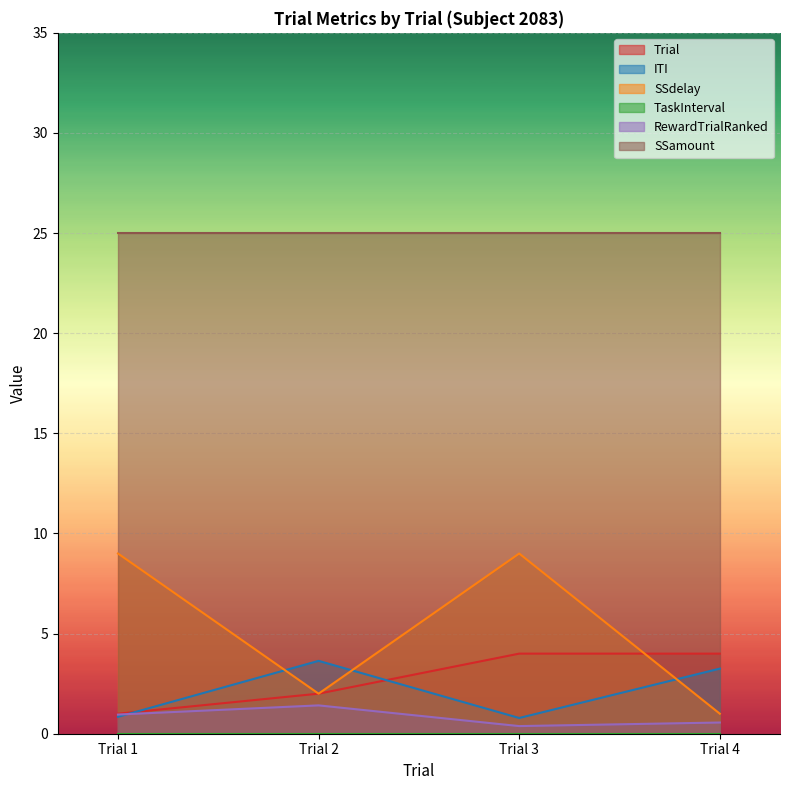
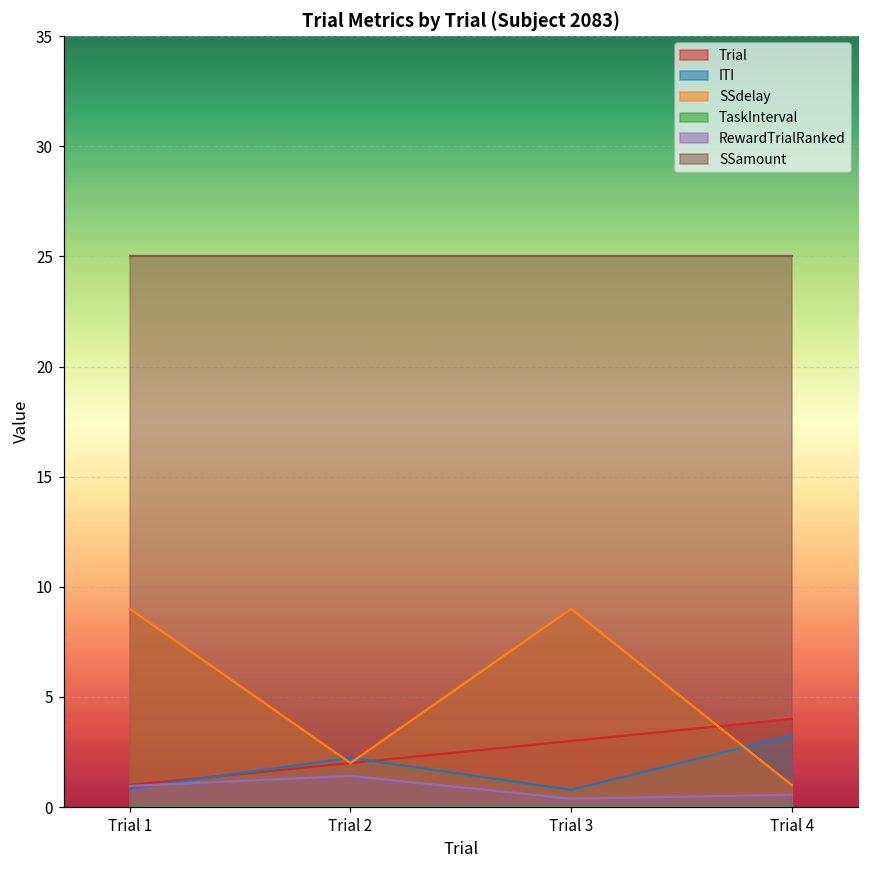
  {
    "Trial": {
-     "Trial 3": 4,
+     "Trial 3": 3,
      "Trial 4": 4
    },
    "ITI": {
-     "Trial 2": 3.6,
+     "Trial 2": 2.2,
      "Trial 3": 0.8,
      "Trial 4": 3.3
    },
    "SSdelay": {
      "Trial 1": 9.0,
      "Trial 3": 9.0,
      "Trial 4": 1.0
    },
    "TaskInterval": {
      "Trial 1": 0.0,
      "Trial 2": 0.0,
      "Trial 3": 0.0,
      "Trial 4": 0.0
    },
    "RewardTrialRanked": {
      "Trial 2": 1.4,
      "Trial 3": 0.4,
      "Trial 4": 0.6
    },
    "SSamount": {
      "Trial 1": 25.0,
      "Trial 2": 25.0,
      "Trial 3": 25.0,
      "Trial 4": 25.0
    }
  }
